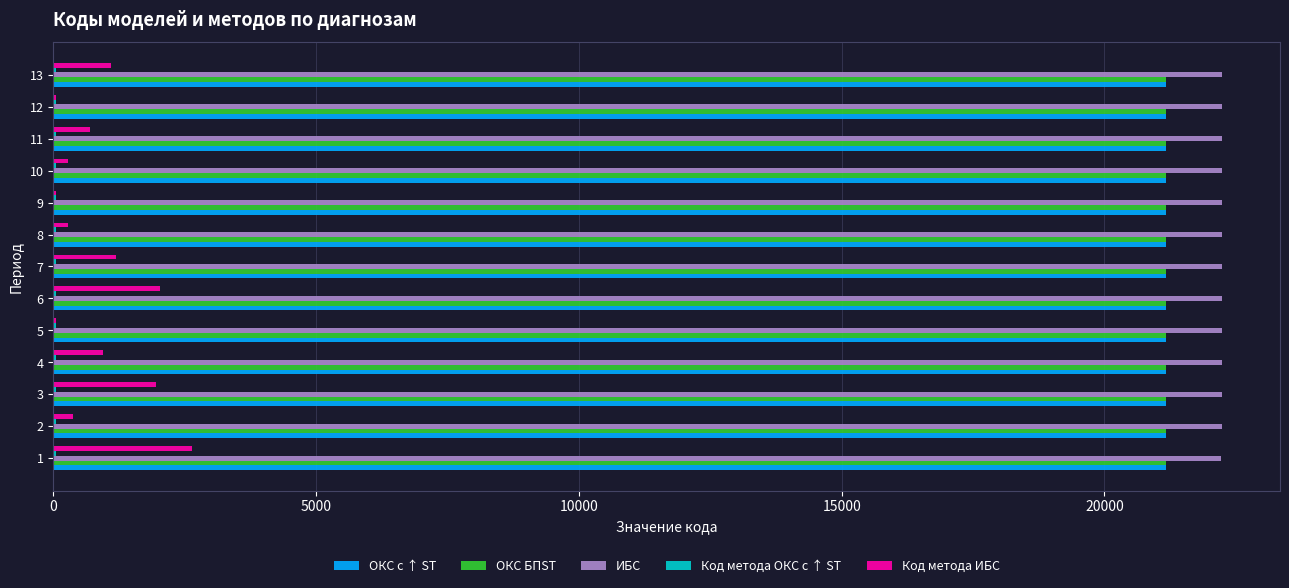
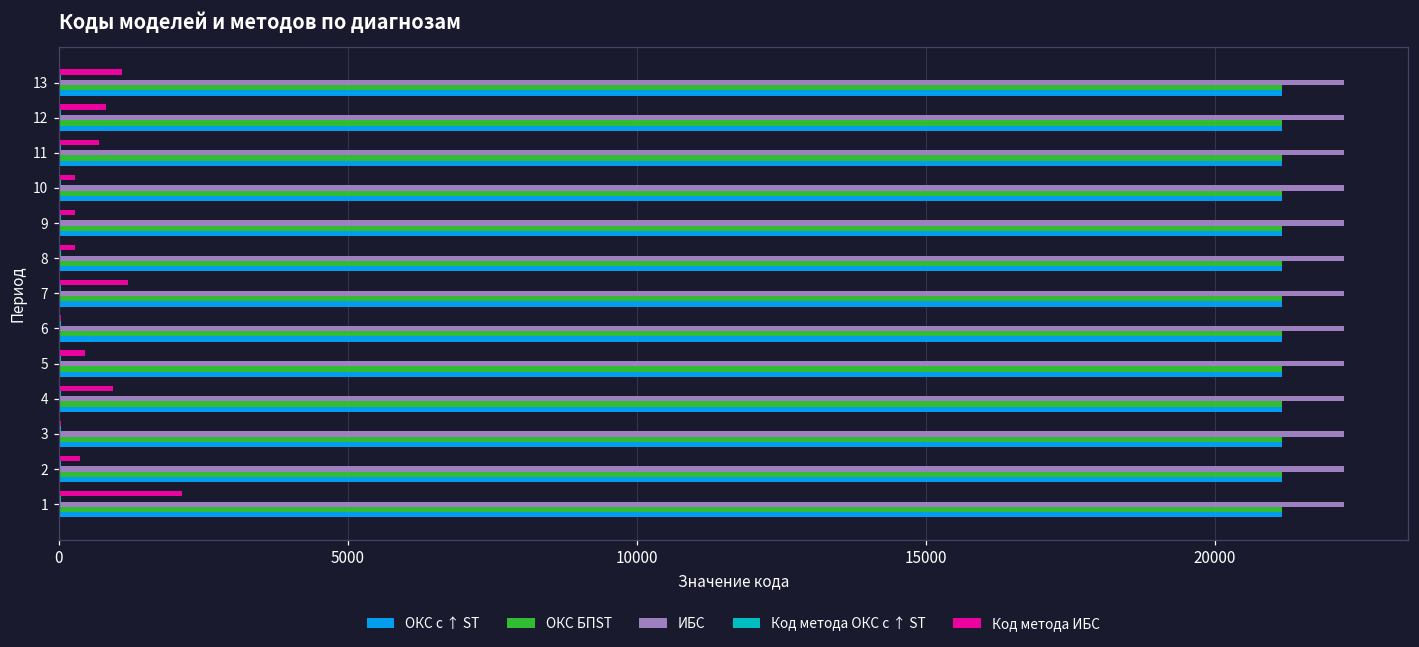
  {
    "ОКС с ↑ ST": {
      "13": 21200,
      "12": 21200,
      "11": 21200,
      "10": 21200,
      "9": 21200,
      "8": 21200,
      "7": 21200,
      "6": 21200,
      "5": 21200,
      "4": 21200,
      "3": 21200,
      "2": 21200,
      "1": 21200
    },
    "ОКС БПST": {
      "13": 21200,
      "12": 21200,
      "11": 21200,
      "10": 21200,
      "9": 21200,
      "8": 21200,
      "7": 21200,
      "6": 21200,
      "5": 21200,
      "4": 21200,
      "3": 21200,
      "2": 21200,
      "1": 21200
    },
    "ИБС": {
      "13": 22200,
      "12": 22200,
      "11": 22200,
      "10": 22200,
      "9": 22200,
      "8": 22200,
      "7": 22200,
      "6": 22200,
      "5": 22200,
      "4": 22200,
      "3": 22200,
      "2": 22200,
      "1": 22200
    },
    "Код метода ИБС": {
      "13": 1100,
-     "12": 0,
+     "12": 800,
      "11": 700,
      "10": 300,
-     "9": 0,
+     "9": 300,
      "8": 300,
      "7": 1200,
-     "6": 2000,
-     "5": 0,
+     "6": 0,
+     "5": 500,
      "4": 900,
-     "3": 2000,
+     "3": 0,
      "2": 400,
-     "1": 2600
+     "1": 2100
    }
  }
